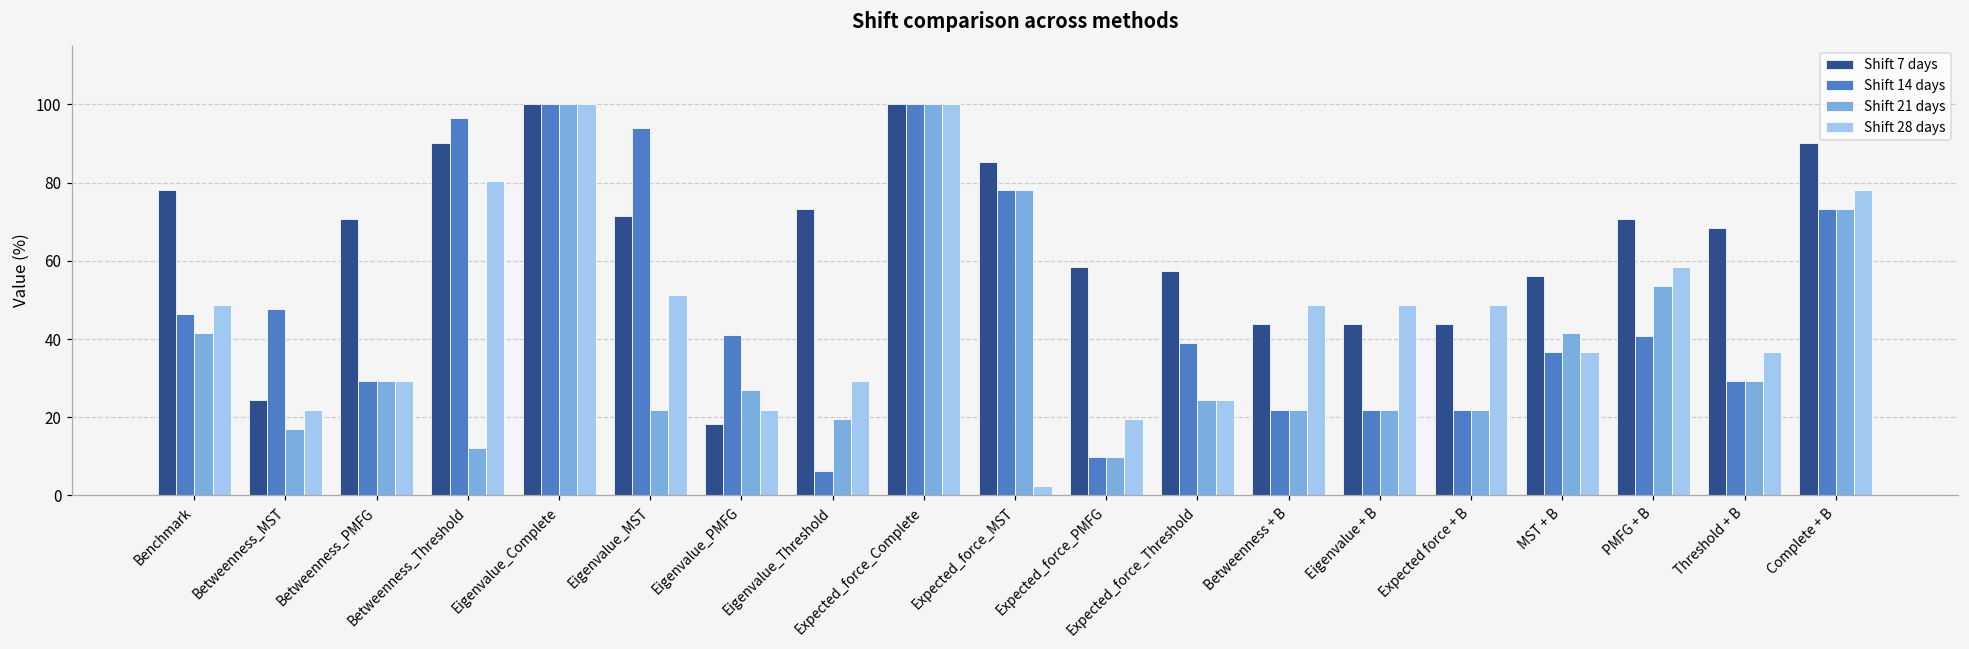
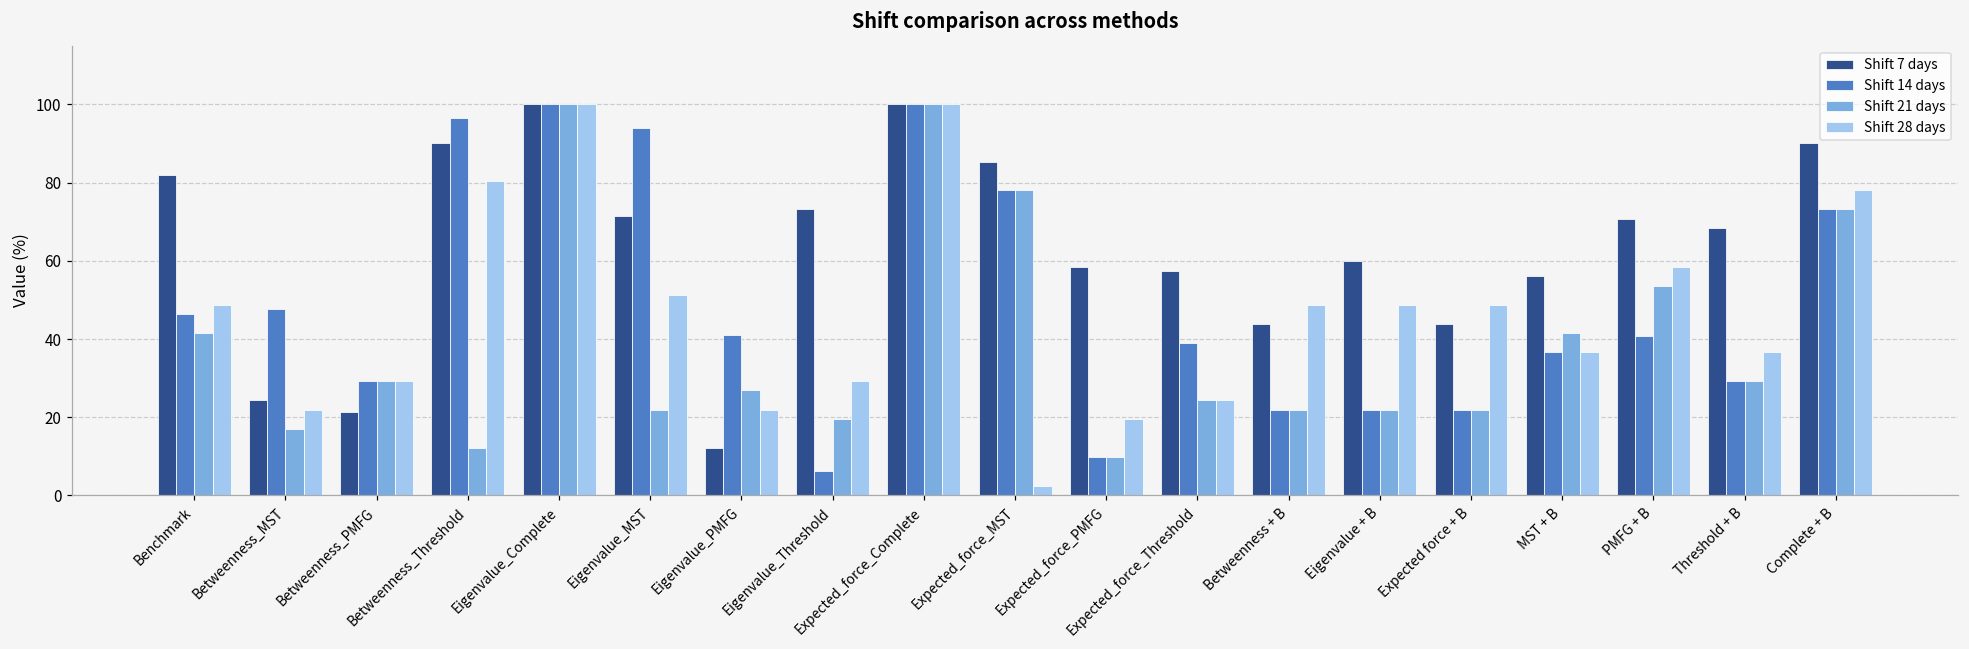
  {
    "Shift 7 days": {
-     "Benchmark": 78,
+     "Benchmark": 82,
      "Betweenness_MST": 24,
-     "Betweenness_PMFG": 71,
+     "Betweenness_PMFG": 21,
      "Betweenness_Threshold": 90,
      "Eigenvalue_Complete": 100,
      "Eigenvalue_MST": 71,
-     "Eigenvalue_PMFG": 18,
+     "Eigenvalue_PMFG": 12,
      "Eigenvalue_Threshold": 73,
      "Expected_force_Complete": 100,
      "Expected_force_MST": 85,
      "Expected_force_PMFG": 59,
      "Expected_force_Threshold": 57,
      "Betweenness + B": 44,
-     "Eigenvalue + B": 44,
+     "Eigenvalue + B": 60,
      "Expected force + B": 44,
      "MST + B": 56,
      "PMFG + B": 71,
      "Threshold + B": 68,
      "Complete + B": 90
    },
    "Shift 14 days": {
      "Benchmark": 46,
      "Betweenness_MST": 48,
      "Betweenness_PMFG": 29,
      "Betweenness_Threshold": 97,
      "Eigenvalue_Complete": 100,
      "Eigenvalue_MST": 94,
      "Eigenvalue_PMFG": 41,
      "Eigenvalue_Threshold": 6,
      "Expected_force_Complete": 100,
      "Expected_force_MST": 78,
      "Expected_force_PMFG": 10,
      "Expected_force_Threshold": 39,
      "Betweenness + B": 22,
      "Eigenvalue + B": 22,
      "Expected force + B": 22,
      "MST + B": 37,
      "PMFG + B": 41,
      "Threshold + B": 29,
      "Complete + B": 73
    }
  }
